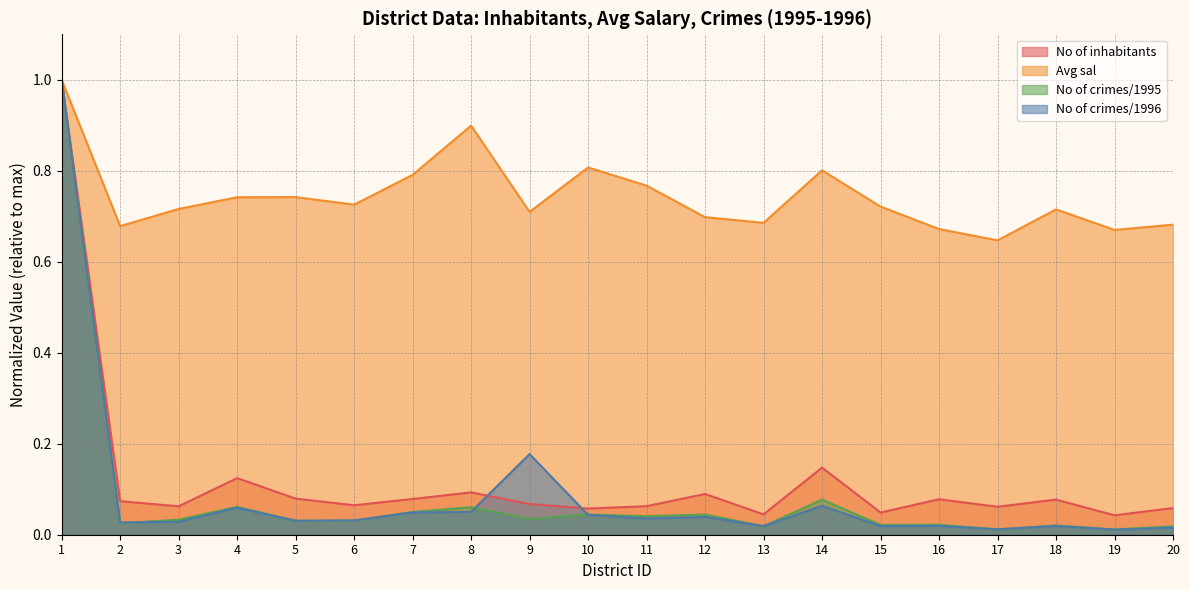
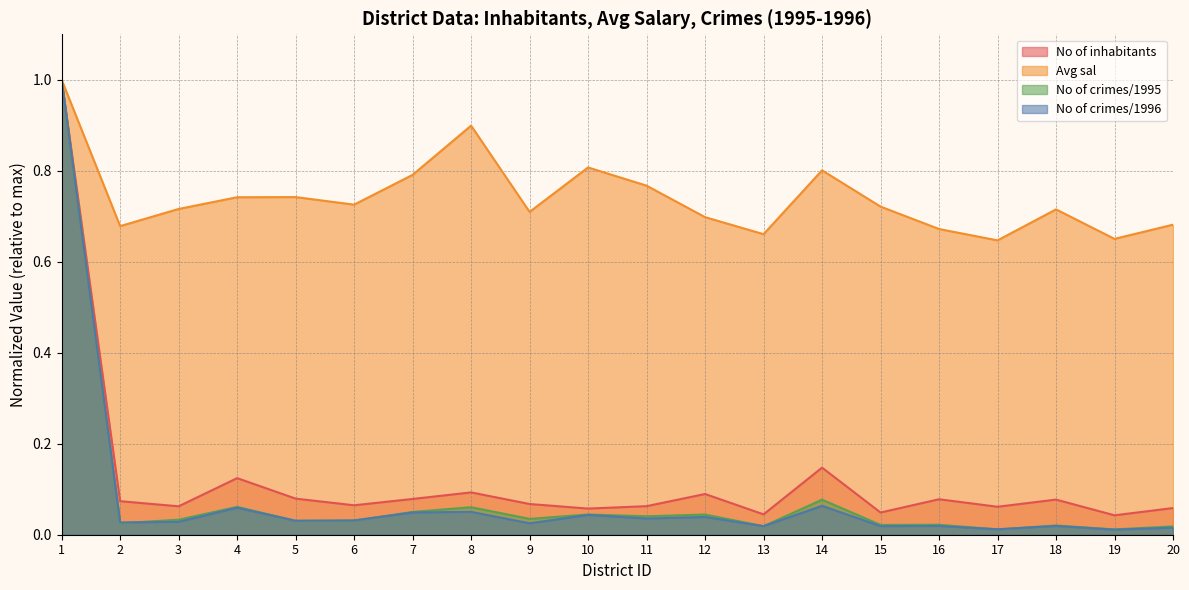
  {
    "No of inhabitants": {
      "2": 0.07,
      "3": 0.06,
      "4": 0.12,
      "5": 0.08,
      "6": 0.06,
      "7": 0.08,
      "8": 0.09,
      "9": 0.07,
      "10": 0.06,
      "11": 0.06,
      "12": 0.09,
      "13": 0.04,
      "14": 0.15,
      "15": 0.05,
      "16": 0.08,
      "17": 0.06,
      "18": 0.08,
      "19": 0.04,
      "20": 0.06
    },
    "Avg sal": {
      "2": 0.68,
      "3": 0.72,
      "4": 0.74,
      "5": 0.74,
      "6": 0.73,
      "7": 0.79,
      "8": 0.90,
      "9": 0.71,
      "10": 0.81,
      "11": 0.77,
      "12": 0.70,
-     "13": 0.69,
+     "13": 0.66,
      "14": 0.80,
      "15": 0.72,
      "16": 0.67,
      "17": 0.65,
      "18": 0.72,
-     "19": 0.67,
+     "19": 0.65,
      "20": 0.68
    },
    "No of crimes/1995": {
      "8": 0.06,
      "9": 0.03,
      "14": 0.08
    },
    "No of crimes/1996": {
      "8": 0.05,
-     "9": 0.18,
+     "9": 0.03,
      "14": 0.06
    }
  }
